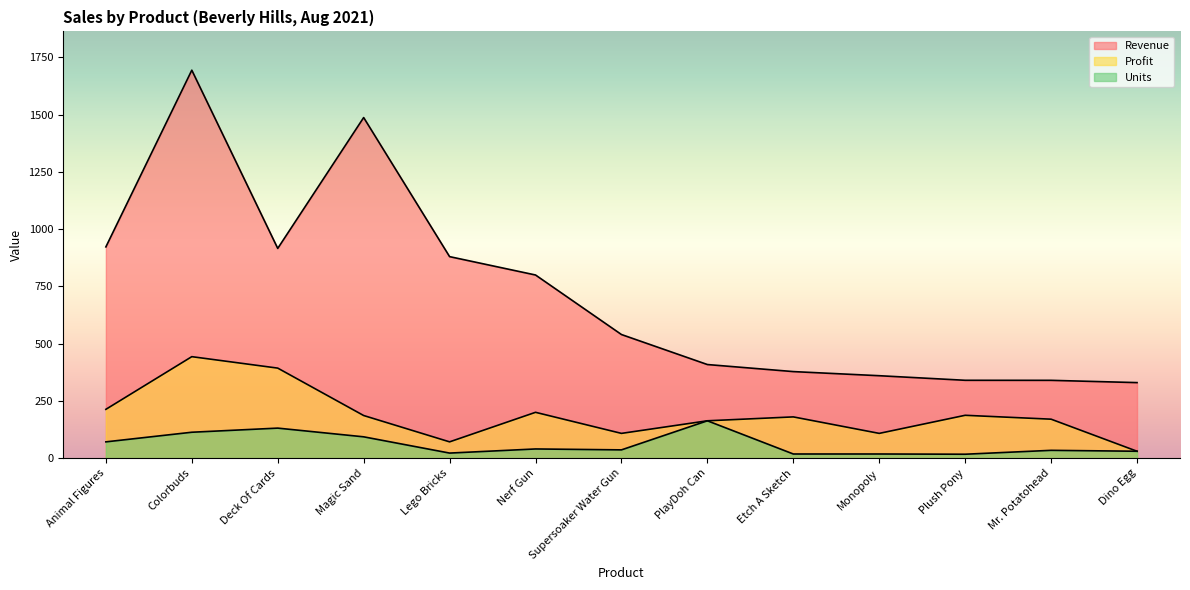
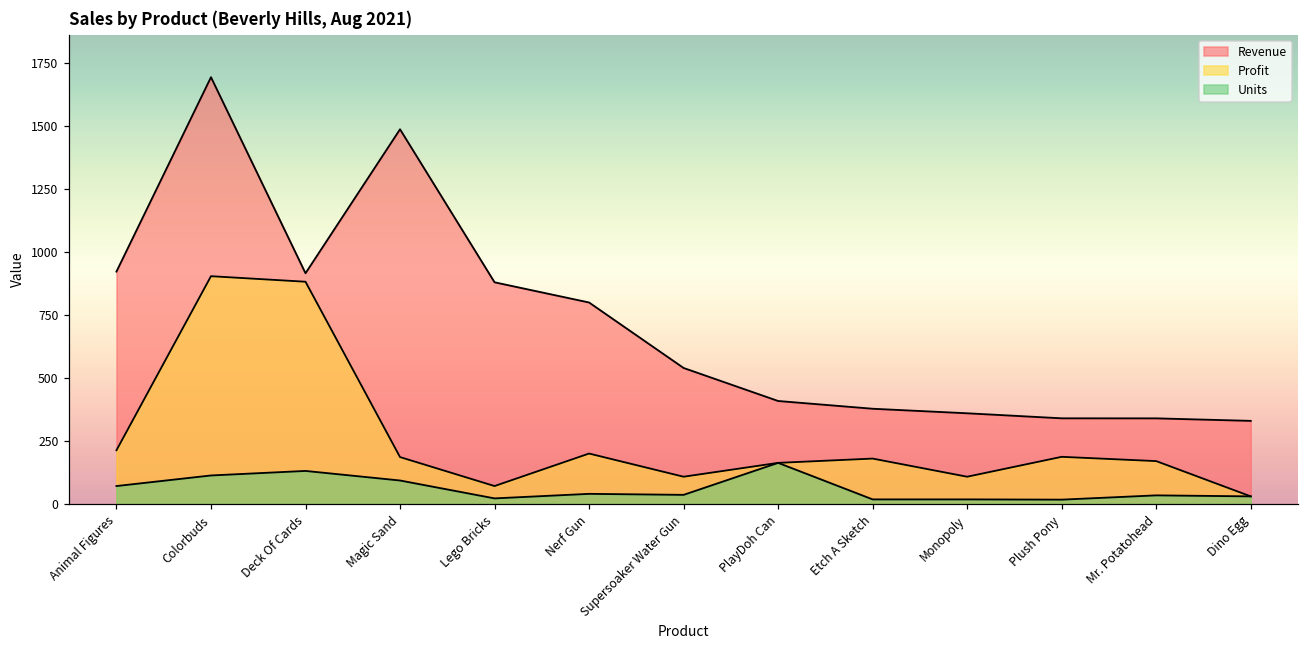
  {
    "Revenue": {
      "Animal Figures": 920,
      "Colorbuds": 1690,
      "Deck Of Cards": 920,
      "Magic Sand": 1490,
      "Lego Bricks": 880,
      "Nerf Gun": 800,
      "Supersoaker Water Gun": 540,
      "PlayDoh Can": 410,
      "Etch A Sketch": 380,
      "Monopoly": 360,
      "Plush Pony": 340,
      "Mr. Potatohead": 340,
      "Dino Egg": 330
    },
    "Profit": {
      "Animal Figures": 210,
-     "Colorbuds": 440,
-     "Deck Of Cards": 390,
+     "Colorbuds": 900,
+     "Deck Of Cards": 880,
      "Magic Sand": 190,
      "Lego Bricks": 70,
      "Nerf Gun": 200,
      "Supersoaker Water Gun": 110,
      "Etch A Sketch": 180,
      "Monopoly": 110,
      "Plush Pony": 190,
      "Mr. Potatohead": 170
    },
    "Units": {
      "Animal Figures": 70,
      "Colorbuds": 110,
      "Deck Of Cards": 130,
      "Magic Sand": 90,
      "Lego Bricks": 20,
      "Nerf Gun": 40,
      "Supersoaker Water Gun": 40,
      "Etch A Sketch": 20,
      "Monopoly": 20,
      "Plush Pony": 20,
      "Mr. Potatohead": 30
    }
  }
